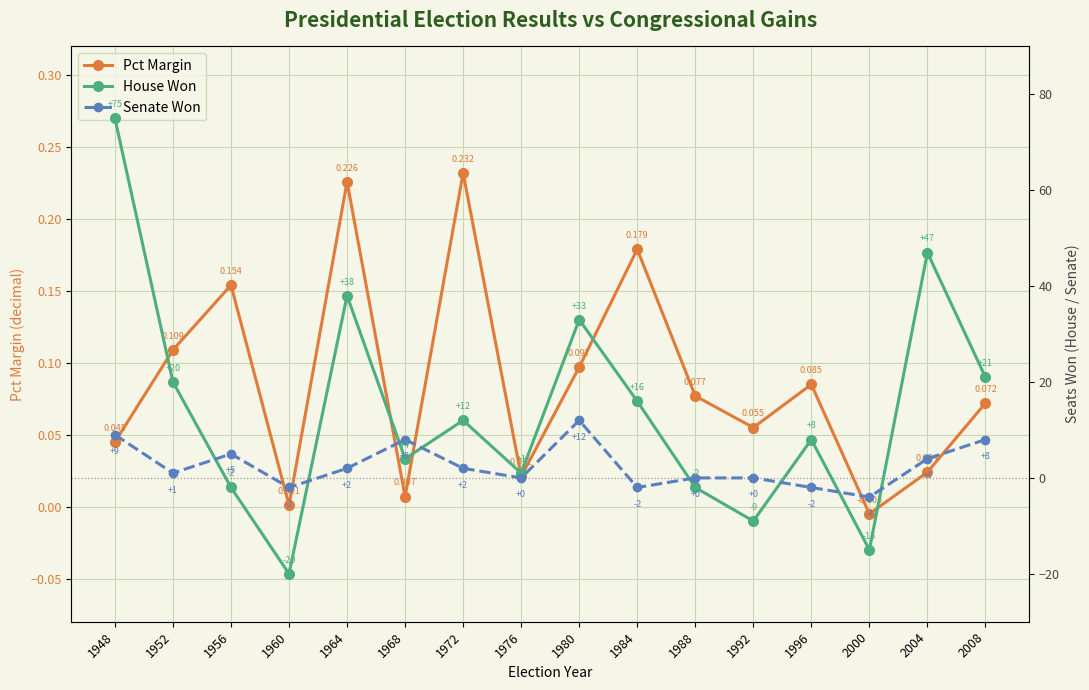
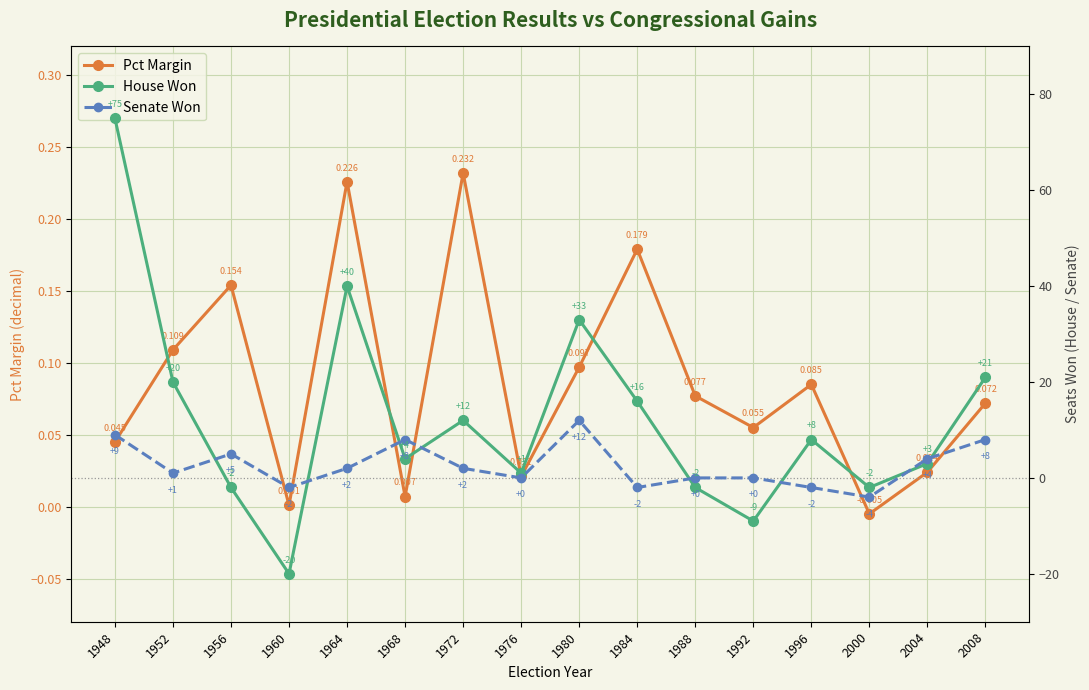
  {
    "Pct Margin": {
      "1952": "0.109",
      "1956": "0.154",
      "1964": "0.226",
      "1968": "0.007",
      "1972": "0.232",
      "1980": "0.097",
      "1984": "0.179",
      "1988": "0.077",
      "1992": "0.055",
      "1996": "0.085",
      "2008": "0.072"
    },
    "House Won": {
      "1952": "+20",
      "1960": "-20",
-     "1964": "+38",
+     "1964": "+40",
      "1972": "+12",
      "1980": "+33",
      "1984": "+16",
      "1992": "-9",
      "1996": "+8",
-     "2000": "-15",
-     "2004": "+47",
+     "2000": "-2",
+     "2004": "+3",
      "2008": "+21"
    },
    "Senate Won": {
      "1948": "+9",
      "1952": "+1",
      "1964": "+2",
      "1972": "+2",
      "1976": "+0",
      "1980": "+12",
      "1984": "-2",
      "1988": "+0",
      "1992": "+0",
      "1996": "-2",
      "2008": "+8"
    }
  }
